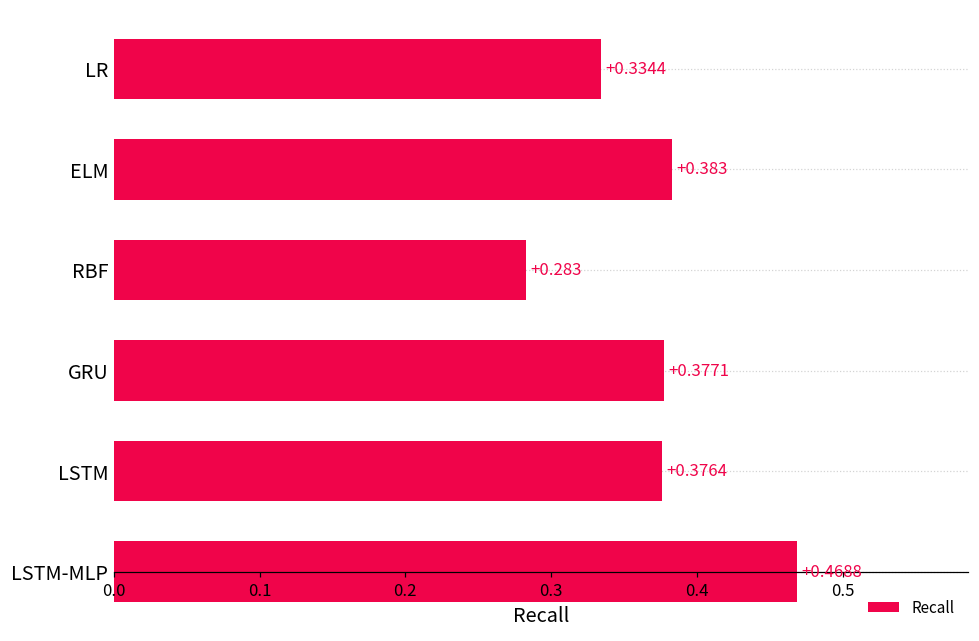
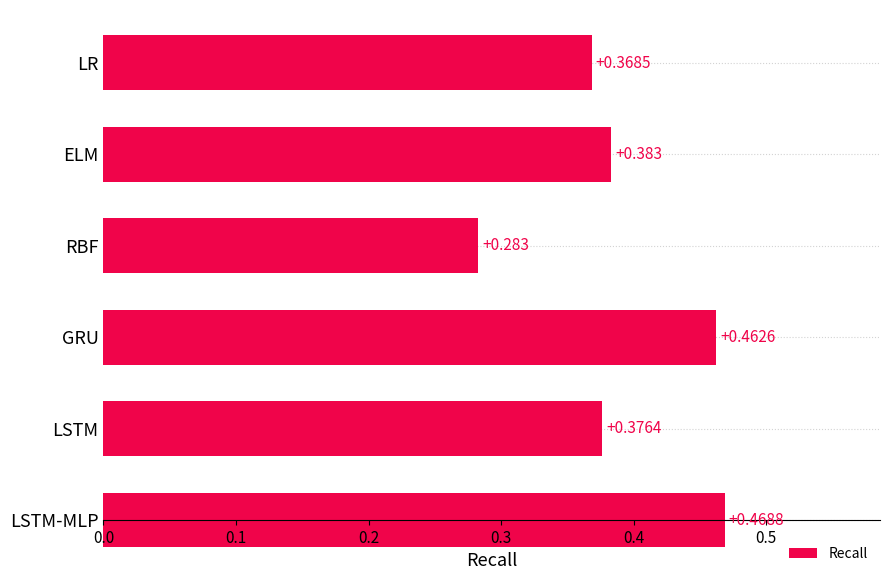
  {
-   "LR": "+0.3344",
+   "LR": "+0.3685",
    "ELM": "+0.383",
    "RBF": "+0.283",
-   "GRU": "+0.3771",
+   "GRU": "+0.4626",
    "LSTM": "+0.3764",
    "LSTM-MLP": "+0.4688"
  }
